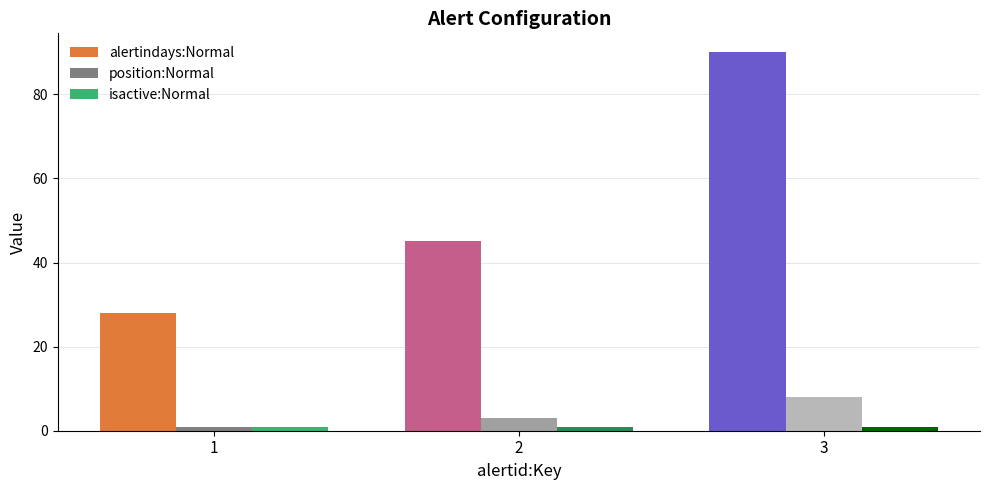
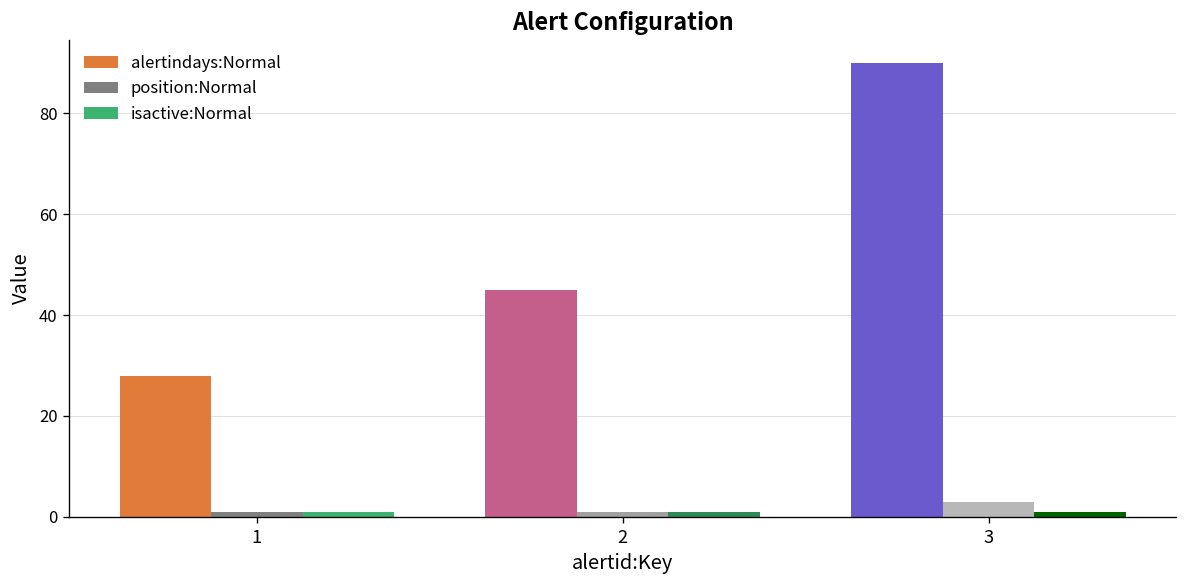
  {
    "alertindays:Normal": {
      "1": 28,
      "2": 45,
      "3": 90
    },
    "position:Normal": {
      "1": 1,
-     "2": 3,
-     "3": 8
+     "2": 1,
+     "3": 3
    },
    "isactive:Normal": {
      "1": 1,
      "2": 1,
      "3": 1
    }
  }
